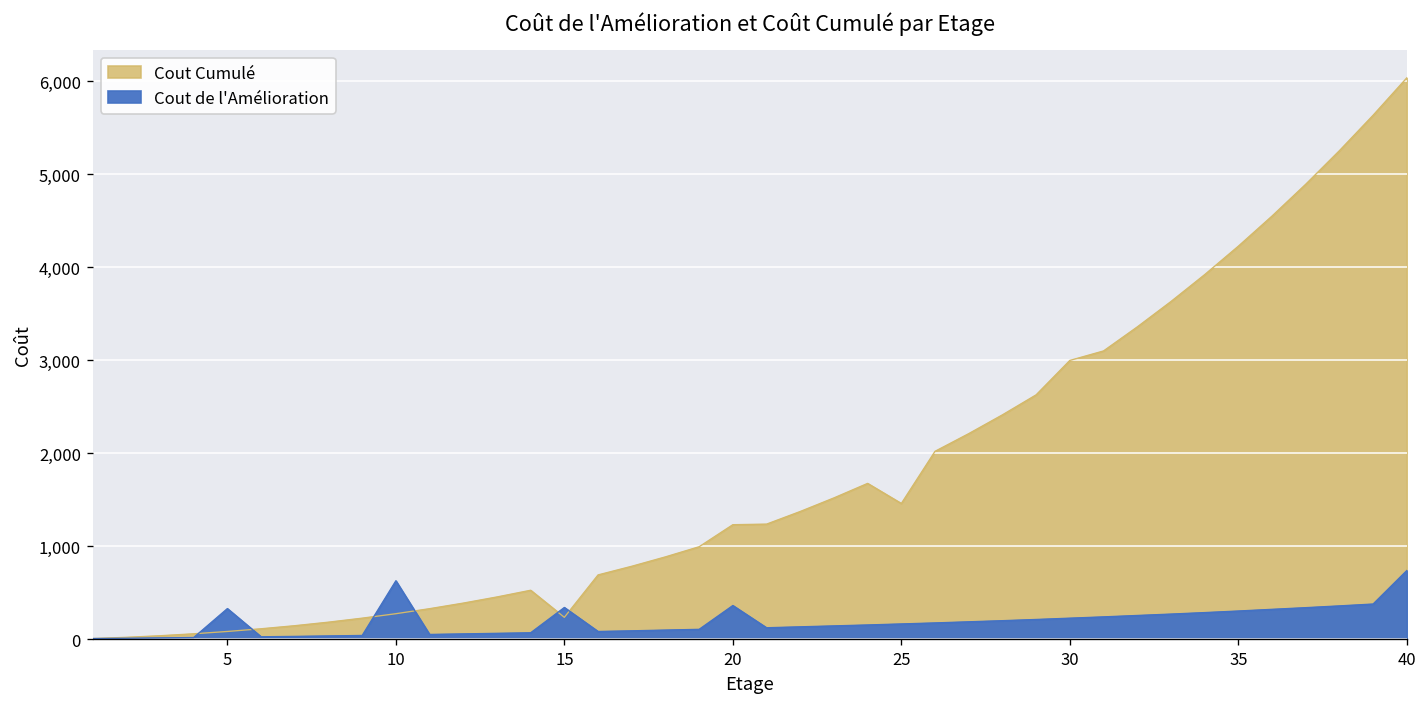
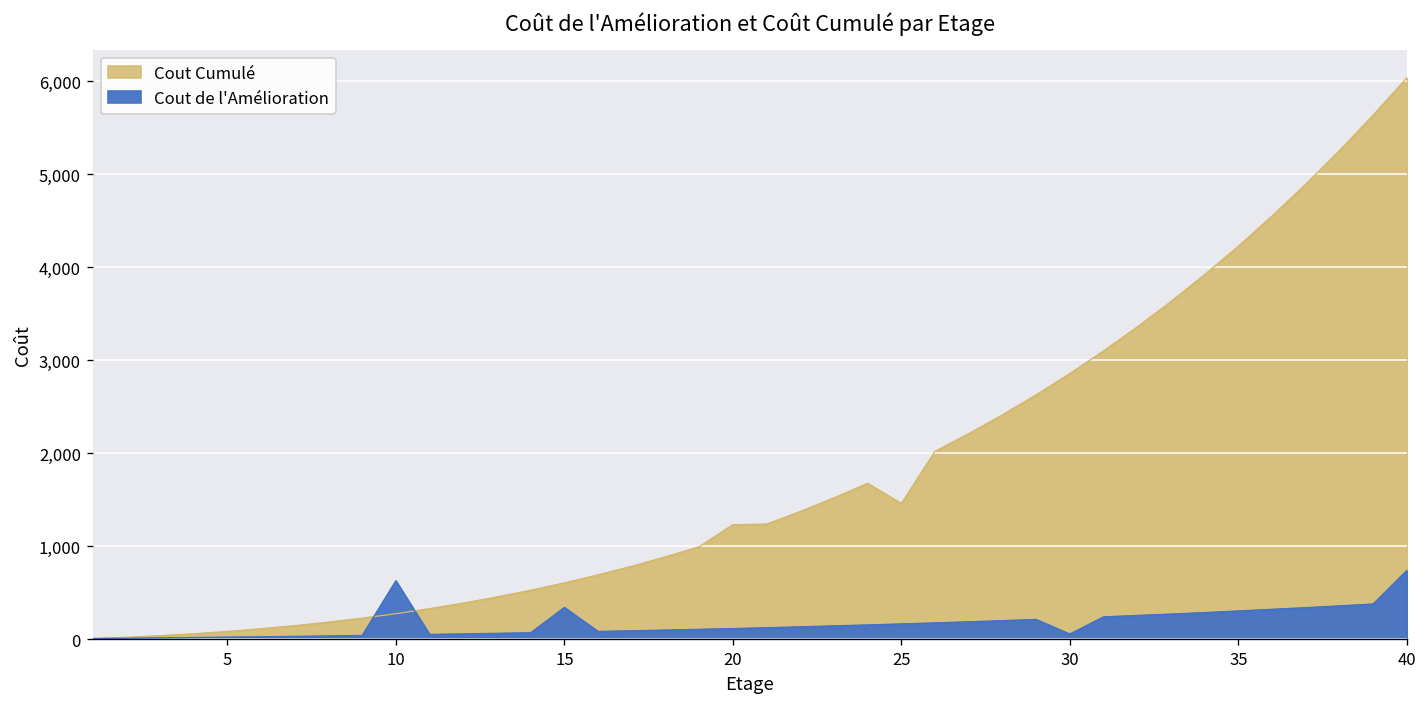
  {
    "Cout Cumulé": {
      "5": "100",
      "10": "300",
-     "15": "200",
+     "15": "600",
      "20": "1,200",
      "25": "1,500",
-     "30": "3,000",
+     "30": "2,900",
      "35": "4,200",
      "40": "6,000"
    },
    "Cout de l'Amélioration": {
-     "5": "300",
+     "5": "0",
      "10": "600",
      "15": "300",
-     "20": "400",
+     "20": "100",
      "25": "200",
-     "30": "200",
+     "30": "100",
      "35": "300",
      "40": "700"
    }
  }
